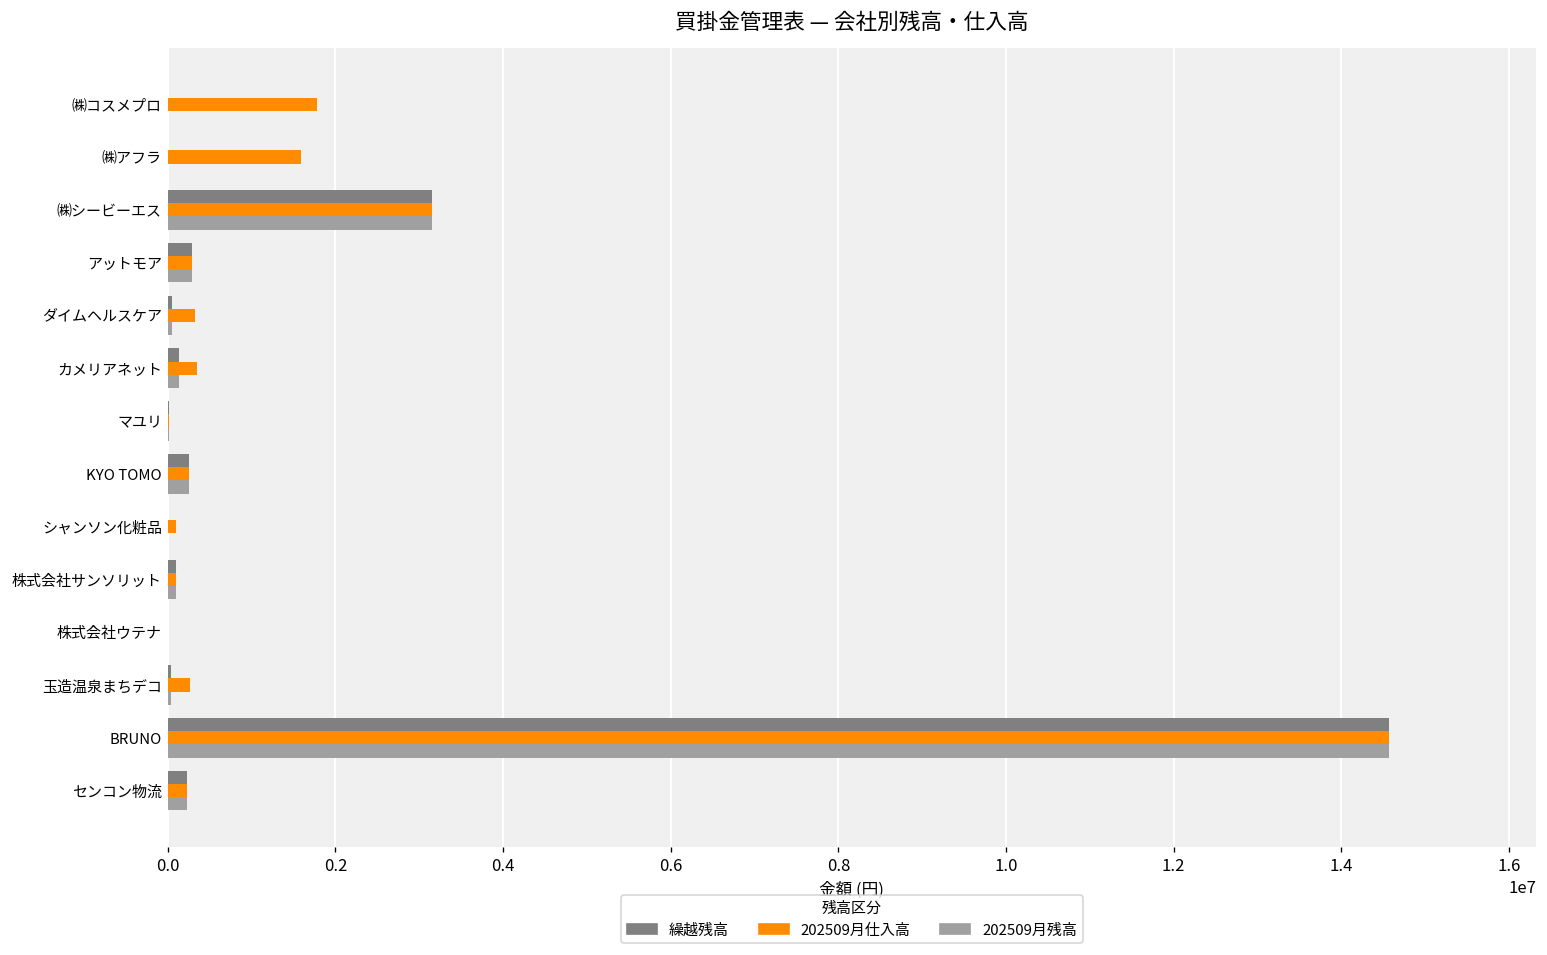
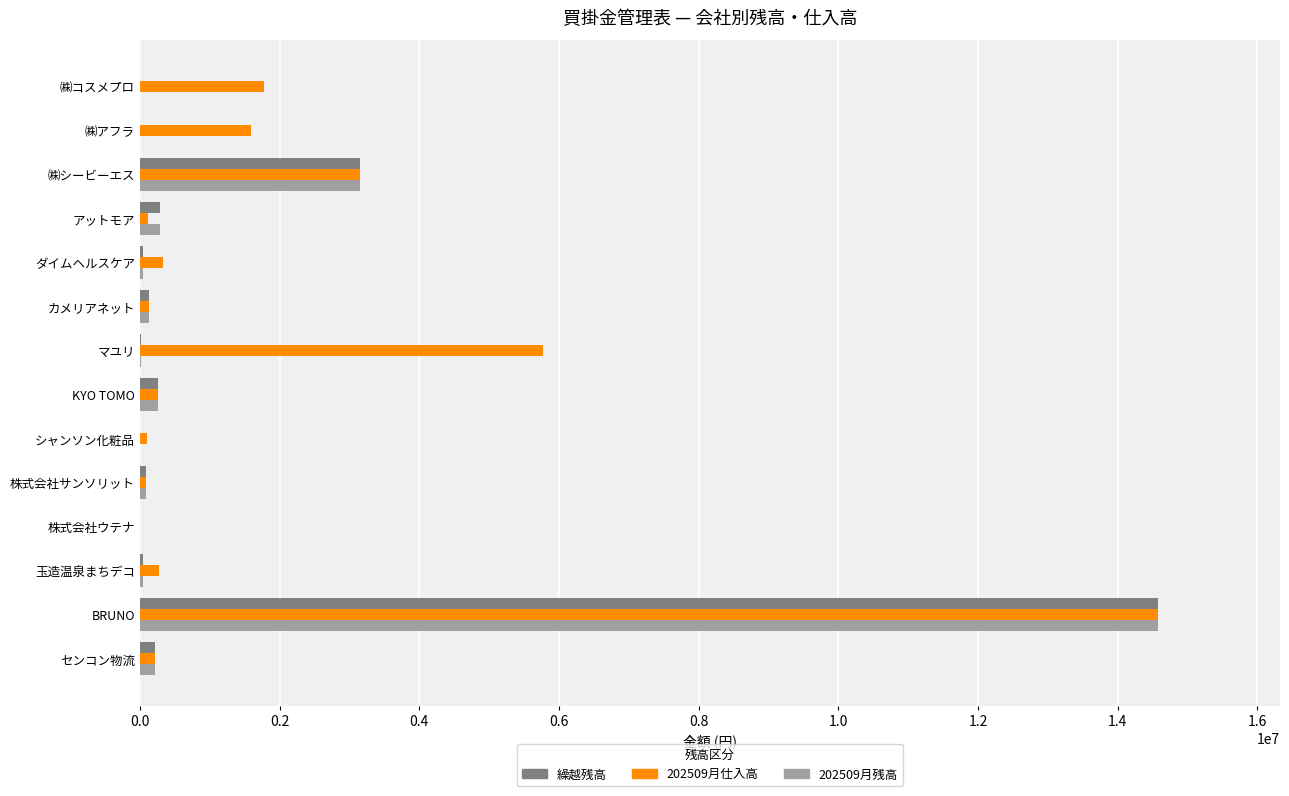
  {
    "202509月仕入高": {
      "㈱コスメプロ": 1800000,
      "㈱アフラ": 1600000,
      "㈱シービーエス": 3200000,
-     "アットモア": 300000,
+     "アットモア": 100000,
      "ダイムヘルスケア": 300000,
-     "カメリアネット": 400000,
-     "マユリ": 0,
+     "カメリアネット": 100000,
+     "マユリ": 5800000,
      "KYO TOMO": 300000,
      "シャンソン化粧品": 100000,
      "株式会社サンソリット": 100000,
      "株式会社ウテナ": 0,
      "玉造温泉まちデコ": 300000,
      "BRUNO": 14600000,
      "センコン物流": 200000
    }
  }
